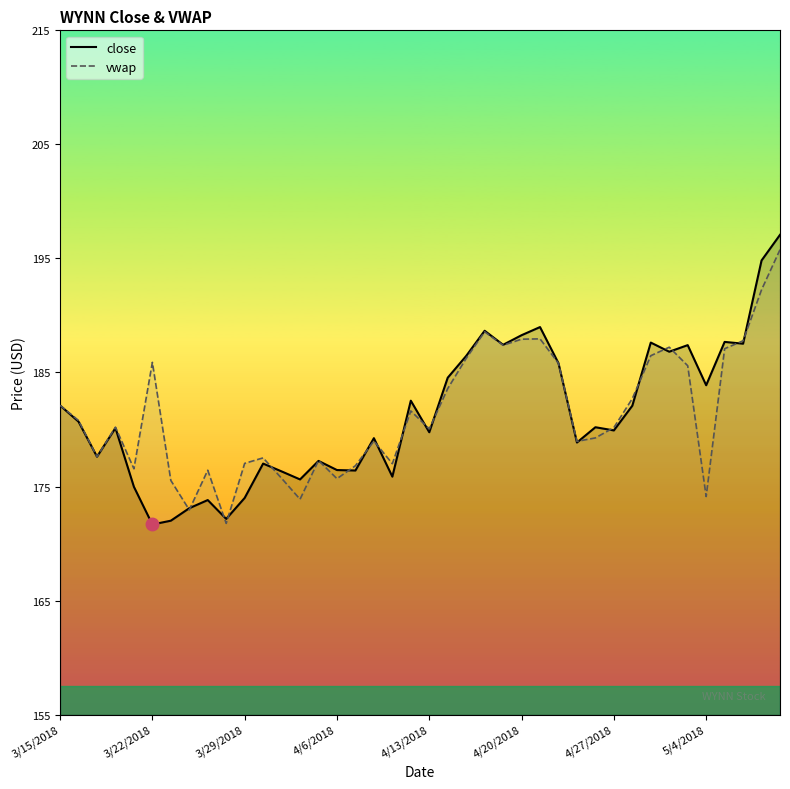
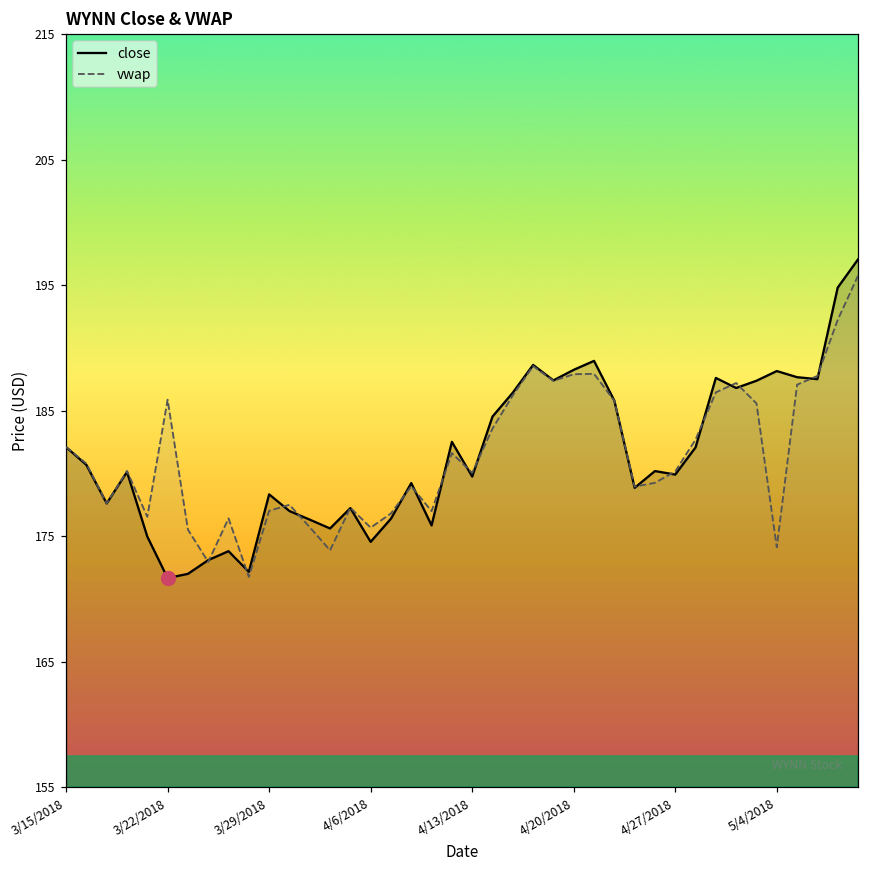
  {
    "close": {
-     "3/29/2018": 174.0,
-     "4/6/2018": 176.4,
+     "3/29/2018": 178.3,
+     "4/6/2018": 174.6,
      "4/13/2018": 179.8,
      "4/20/2018": 188.3,
      "4/27/2018": 179.9,
-     "5/4/2018": 183.9
+     "5/4/2018": 188.2
    },
    "vwap": {
      "3/22/2018": 185.9,
      "3/29/2018": 177.0,
      "4/6/2018": 175.7,
      "4/13/2018": 180.1,
      "4/20/2018": 187.9,
      "4/27/2018": 180.2,
      "5/4/2018": 174.1
    }
  }
